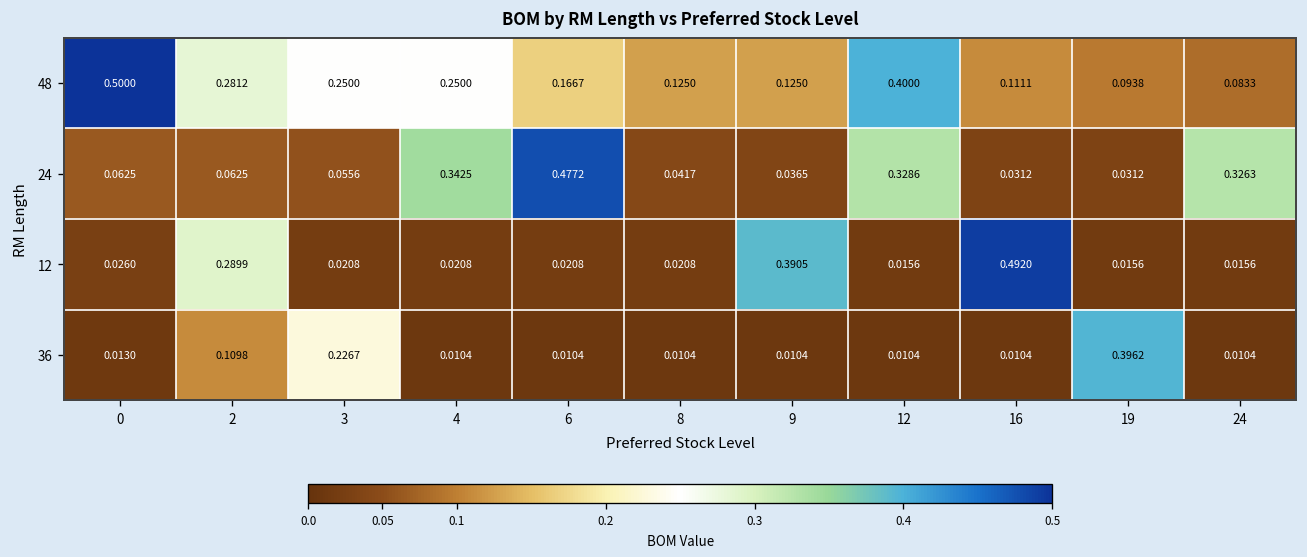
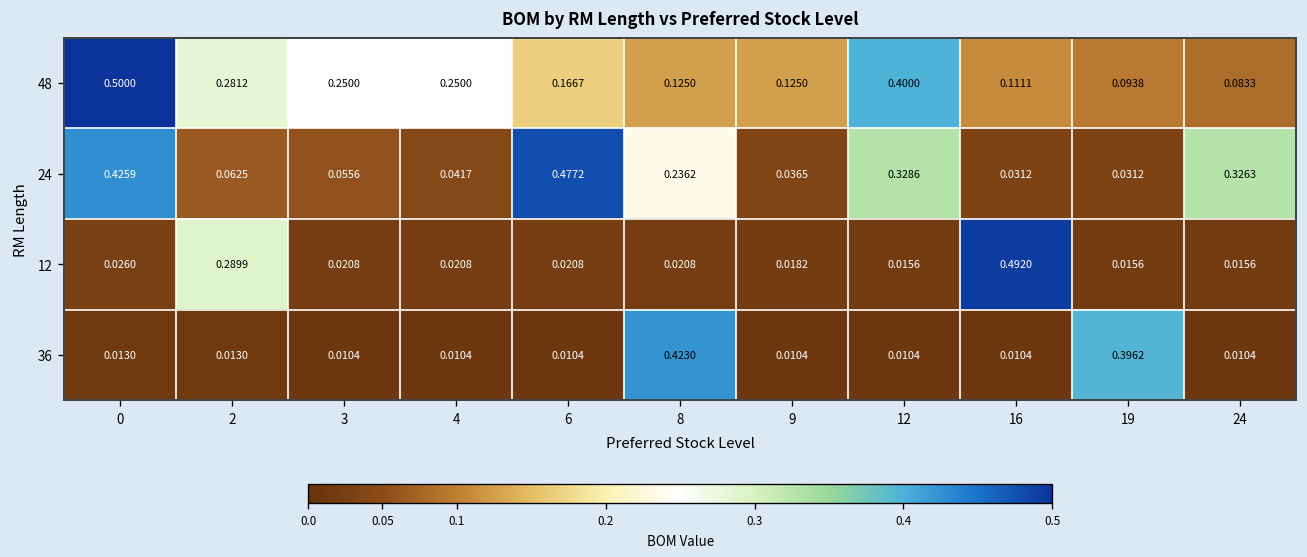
  {
    "48": {
      "0": 0.5000,
      "2": 0.2812,
      "3": 0.2500,
      "4": 0.2500,
      "6": 0.1667,
      "8": 0.1250,
      "9": 0.1250,
      "12": 0.4000,
      "16": 0.1111,
      "19": 0.0938,
      "24": 0.0833
    },
    "24": {
-     "0": 0.0625,
+     "0": 0.4259,
      "2": 0.0625,
      "3": 0.0556,
-     "4": 0.3425,
+     "4": 0.0417,
      "6": 0.4772,
-     "8": 0.0417,
+     "8": 0.2362,
      "9": 0.0365,
      "12": 0.3286,
      "16": 0.0312,
      "19": 0.0312,
      "24": 0.3263
    },
    "12": {
      "0": 0.0260,
      "2": 0.2899,
      "3": 0.0208,
      "4": 0.0208,
      "6": 0.0208,
      "8": 0.0208,
-     "9": 0.3905,
+     "9": 0.0182,
      "12": 0.0156,
      "16": 0.4920,
      "19": 0.0156,
      "24": 0.0156
    },
    "36": {
      "0": 0.0130,
-     "2": 0.1098,
-     "3": 0.2267,
+     "2": 0.0130,
+     "3": 0.0104,
      "4": 0.0104,
      "6": 0.0104,
-     "8": 0.0104,
+     "8": 0.4230,
      "9": 0.0104,
      "12": 0.0104,
      "16": 0.0104,
      "19": 0.3962,
      "24": 0.0104
    }
  }
